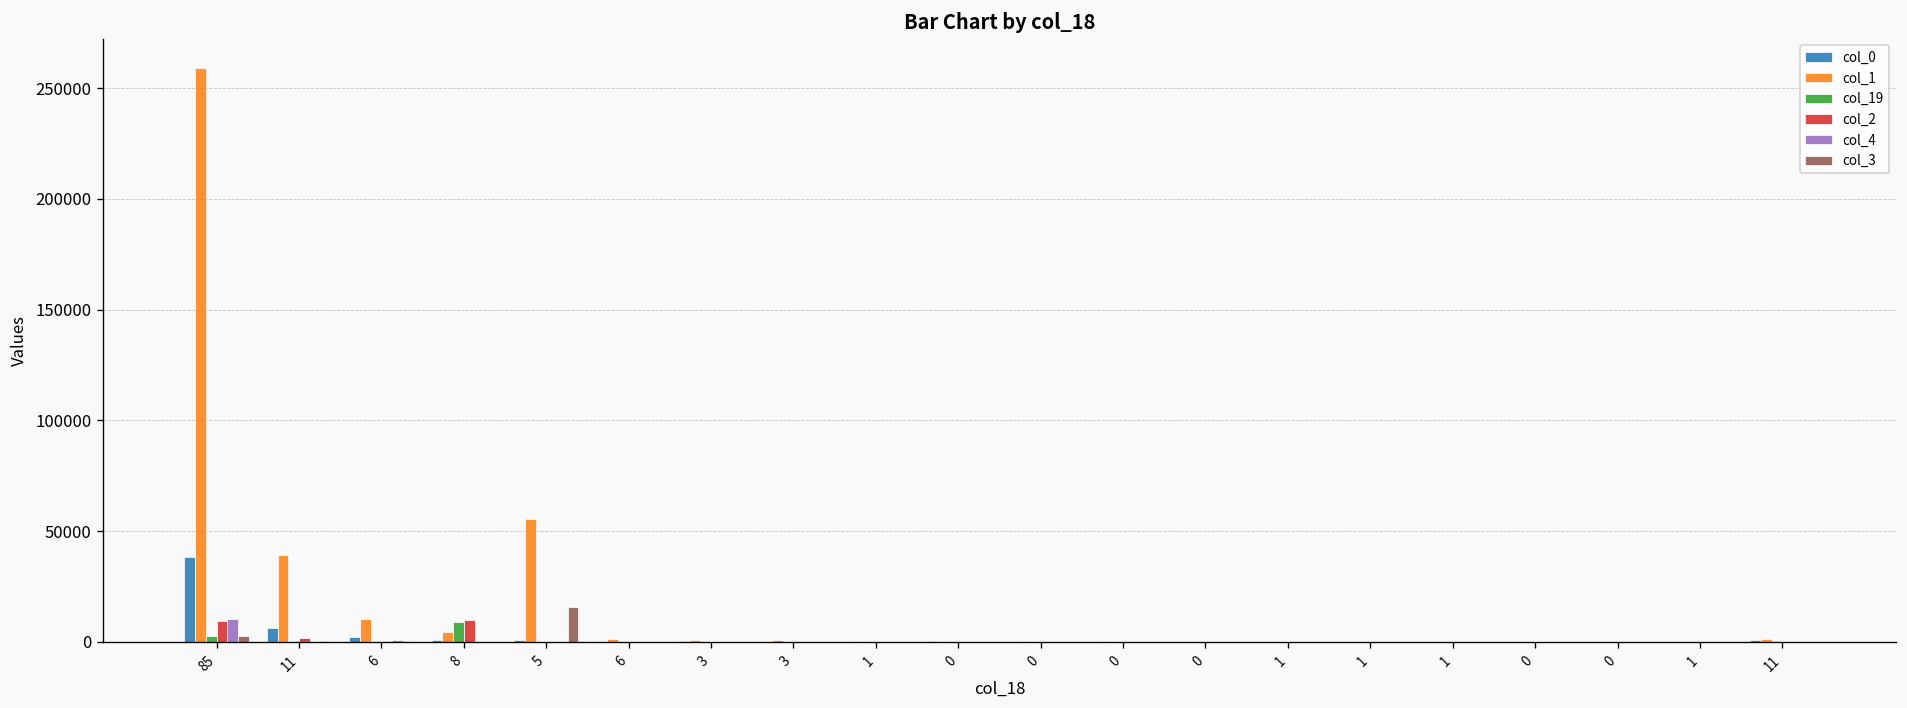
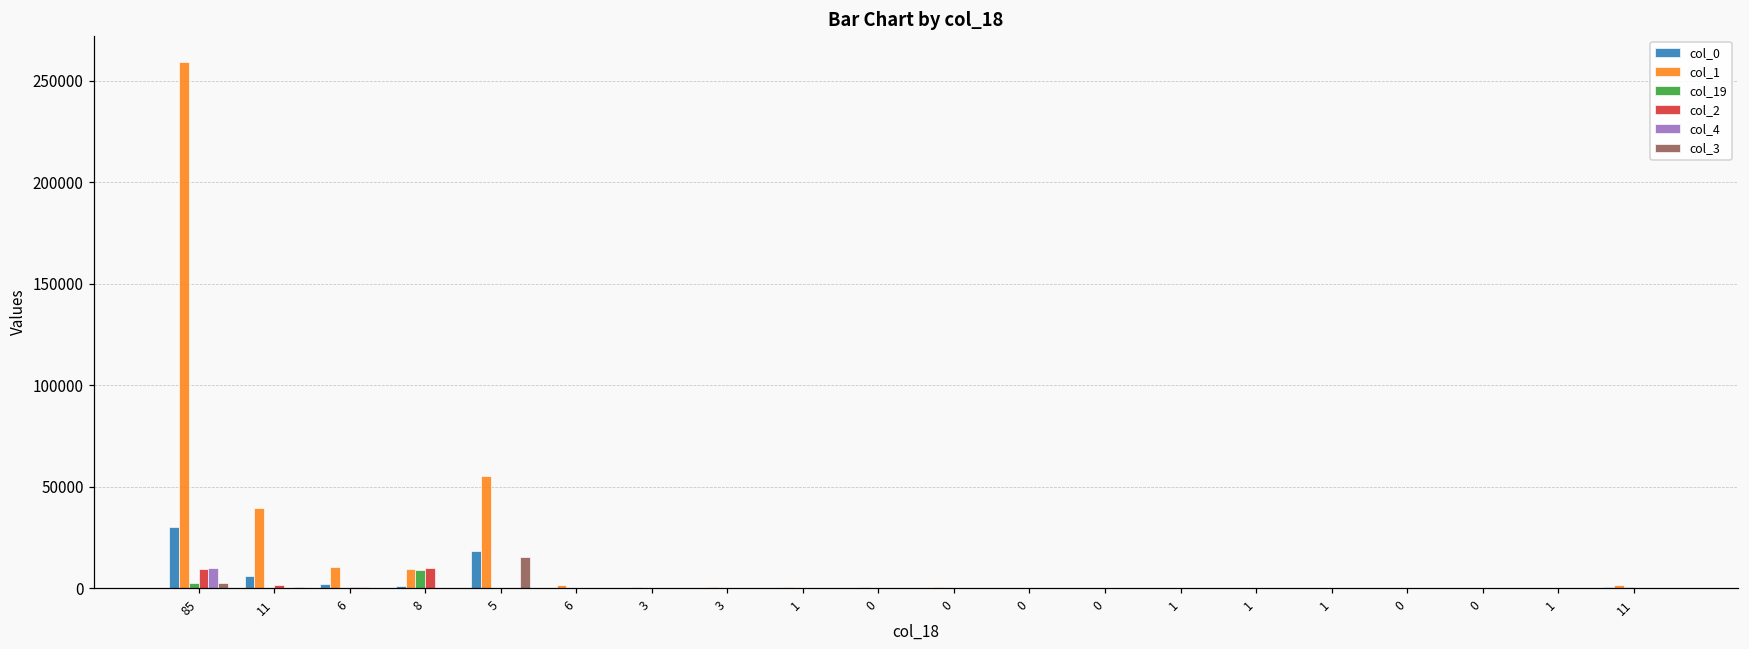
  {
    "col_0": {
-     "85": 38000,
-     "5": 1000
+     "85": 30000,
+     "5": 19000
    },
    "col_1": {
      "85": 259000,
-     "8": 4000,
+     "8": 9000,
      "5": 55000
    },
    "col_19": {
      "85": 3000,
      "8": 9000
    },
    "col_2": {
      "85": 9000,
      "8": 10000
    },
    "col_4": {
      "85": 10000
    },
    "col_3": {
      "85": 3000,
      "5": 16000
    }
  }
